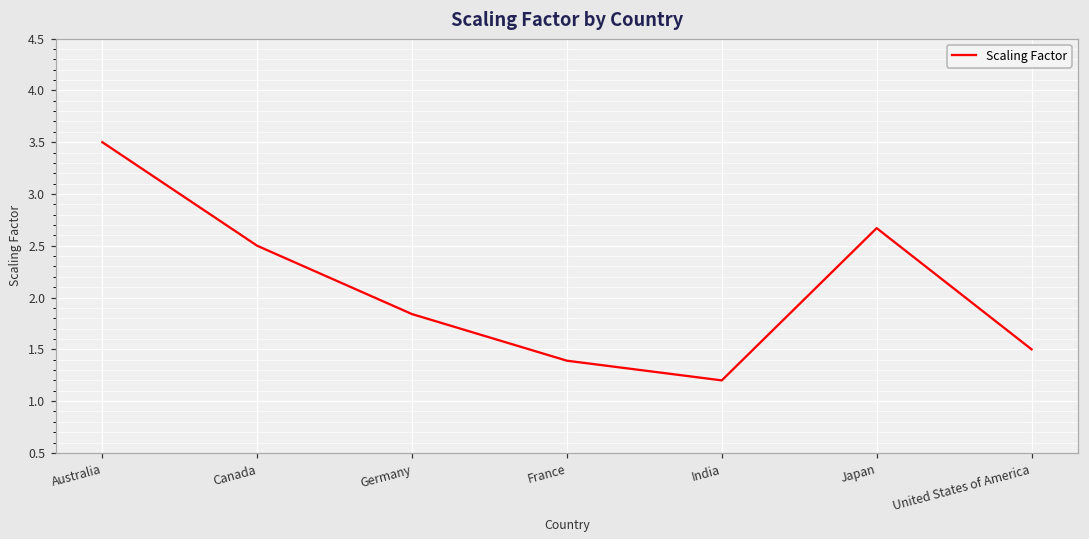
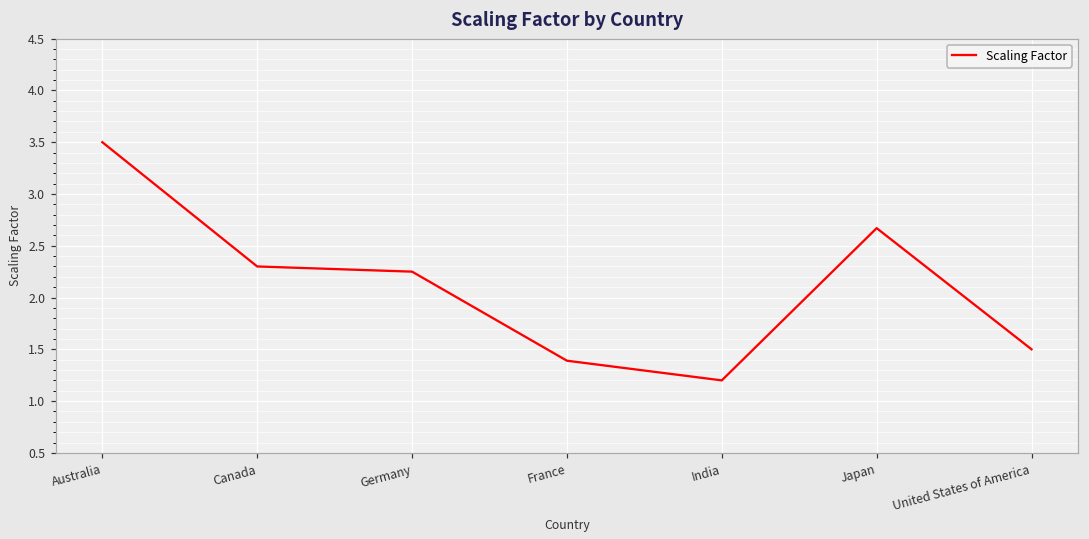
  {
    "Australia": 3.5,
-   "Canada": 2.5,
-   "Germany": 1.8,
+   "Canada": 2.3,
+   "Germany": 2.3,
    "France": 1.4,
    "India": 1.2,
    "Japan": 2.7,
    "United States of America": 1.5
  }
